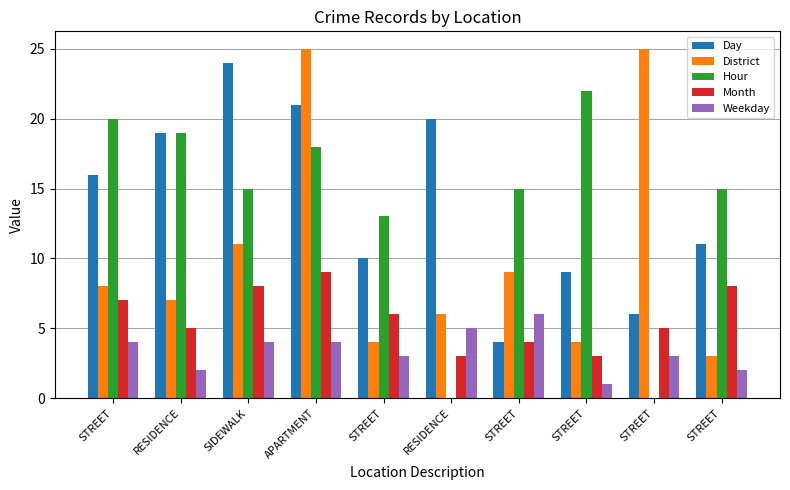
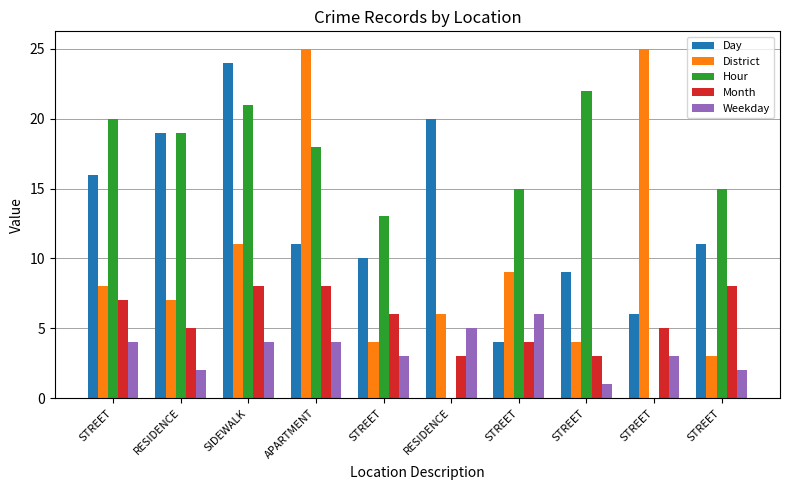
  {
    "Day": {
      "SIDEWALK": 24,
-     "APARTMENT": 21
+     "APARTMENT": 11
    },
    "District": {
      "SIDEWALK": 11,
      "APARTMENT": 25
    },
    "Hour": {
-     "SIDEWALK": 15,
+     "SIDEWALK": 21,
      "APARTMENT": 18
    },
    "Month": {
      "SIDEWALK": 8,
-     "APARTMENT": 9
+     "APARTMENT": 8
    },
    "Weekday": {
      "SIDEWALK": 4,
      "APARTMENT": 4
    }
  }
